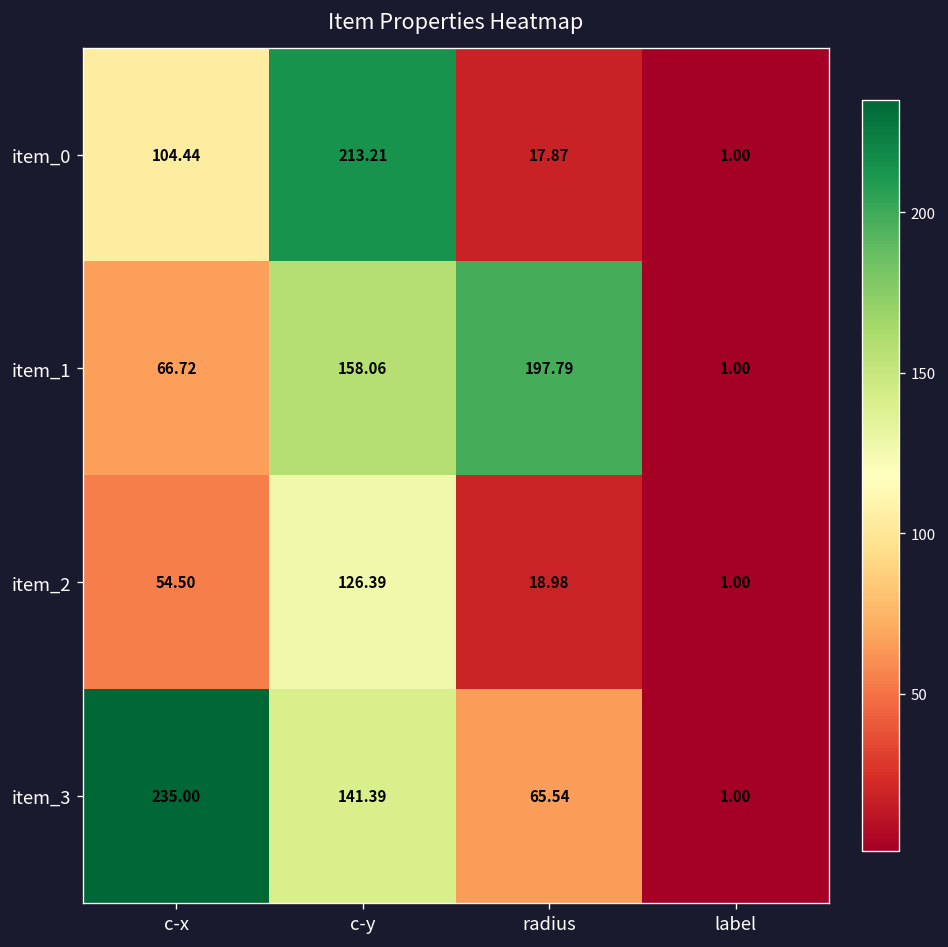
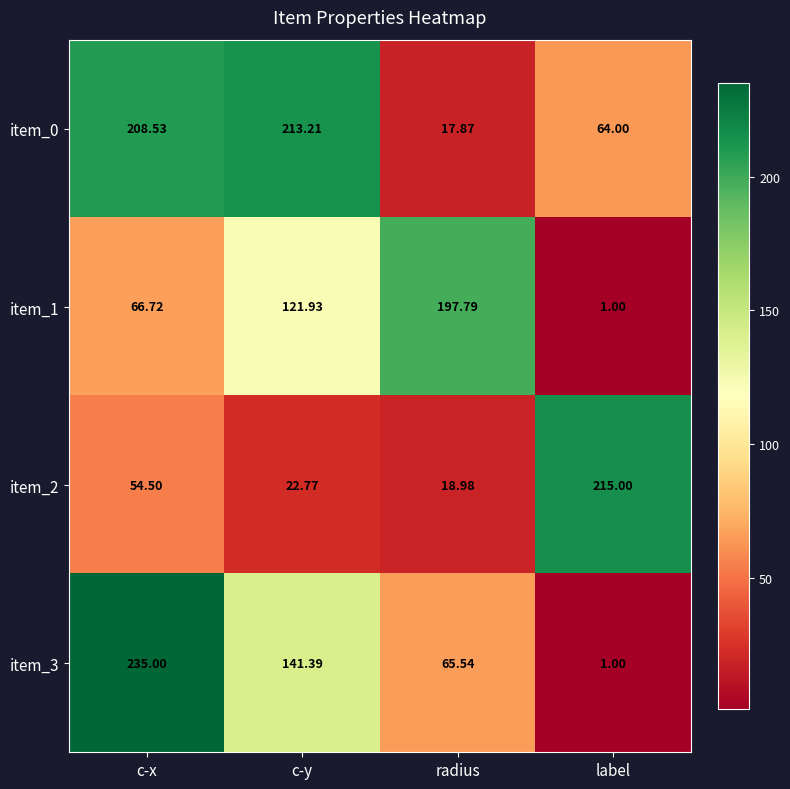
  {
    "item_0": {
-     "c-x": 104.44,
+     "c-x": 208.53,
      "c-y": 213.21,
      "radius": 17.87,
-     "label": 1.00
+     "label": 64.00
    },
    "item_1": {
      "c-x": 66.72,
-     "c-y": 158.06,
+     "c-y": 121.93,
      "radius": 197.79,
      "label": 1.00
    },
    "item_2": {
      "c-x": 54.50,
-     "c-y": 126.39,
+     "c-y": 22.77,
      "radius": 18.98,
-     "label": 1.00
+     "label": 215.00
    },
    "item_3": {
      "c-x": 235.00,
      "c-y": 141.39,
      "radius": 65.54,
      "label": 1.00
    }
  }
